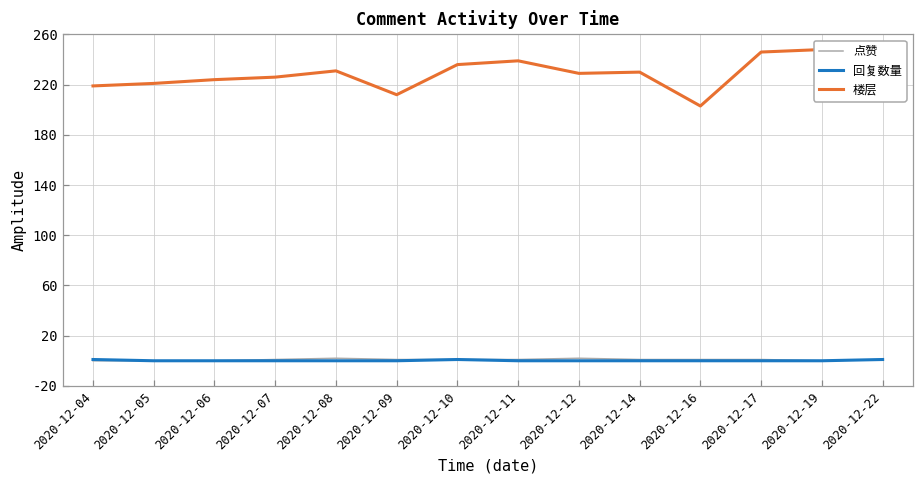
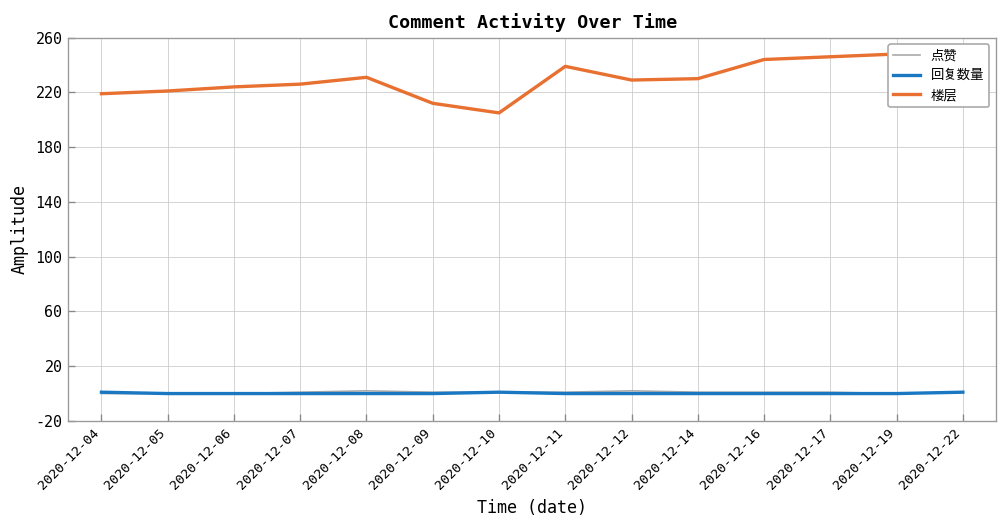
  {
    "楼层": {
      "2020-12-04": 219,
      "2020-12-05": 221,
      "2020-12-06": 224,
      "2020-12-07": 226,
      "2020-12-08": 231,
      "2020-12-09": 212,
-     "2020-12-10": 236,
+     "2020-12-10": 205,
      "2020-12-11": 239,
      "2020-12-12": 229,
      "2020-12-14": 230,
-     "2020-12-16": 203,
+     "2020-12-16": 244,
      "2020-12-17": 246
    }
  }
